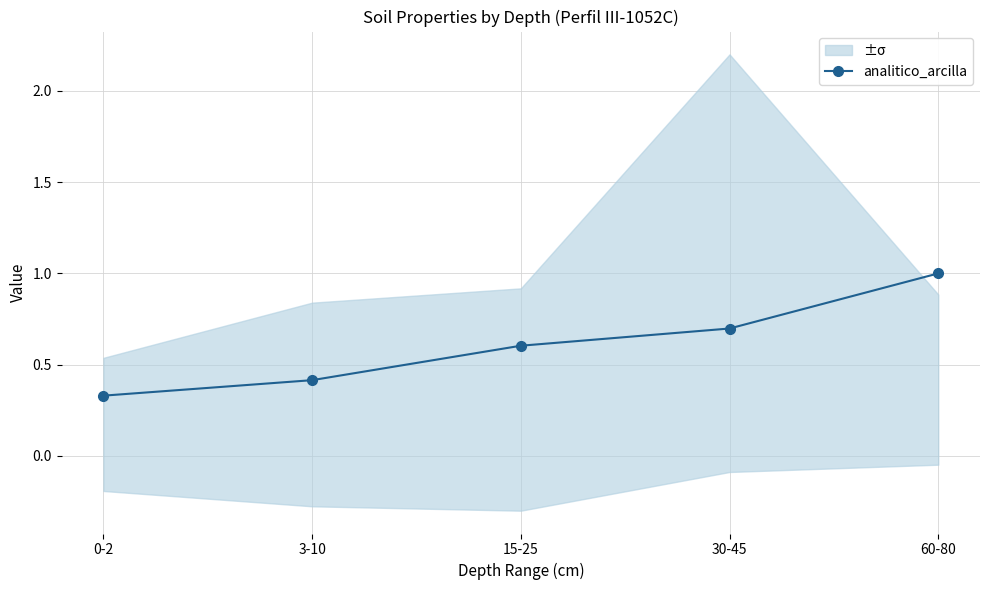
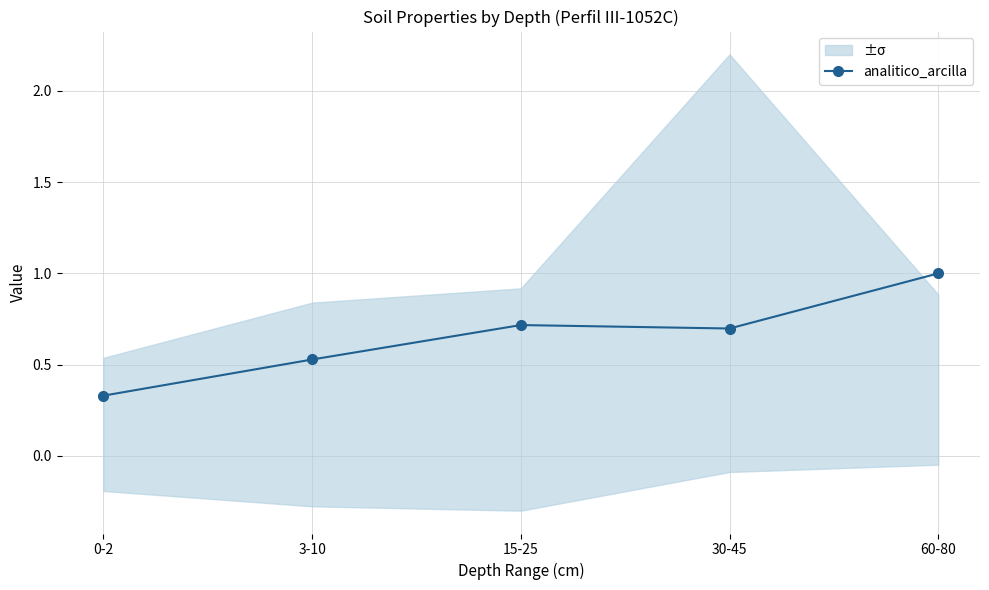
  {
    "analitico_arcilla": {
      "0-2": 0.33,
-     "3-10": 0.42,
-     "15-25": 0.60,
+     "3-10": 0.53,
+     "15-25": 0.72,
      "30-45": 0.70,
      "60-80": 1.00
    }
  }
